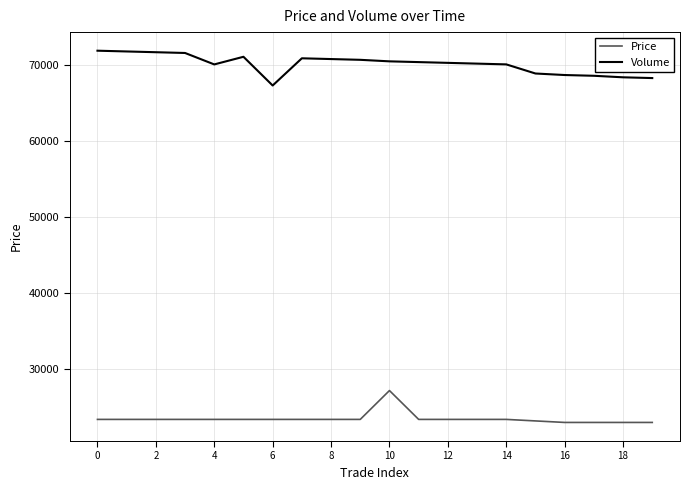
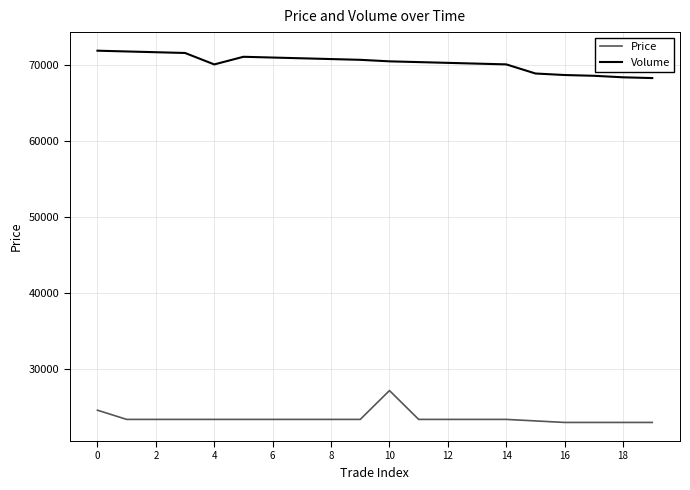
  {
    "Price": {
-     "0": 23000,
+     "0": 25000,
      "2": 23000,
      "4": 23000,
      "6": 23000,
      "8": 23000,
      "10": 27000,
      "12": 23000,
      "14": 23000,
      "16": 23000,
      "18": 23000
    },
    "Volume": {
      "0": 72000,
      "2": 72000,
      "4": 70000,
-     "6": 67000,
+     "6": 71000,
      "8": 71000,
      "10": 71000,
      "12": 70000,
      "14": 70000,
      "16": 69000,
      "18": 68000
    }
  }
